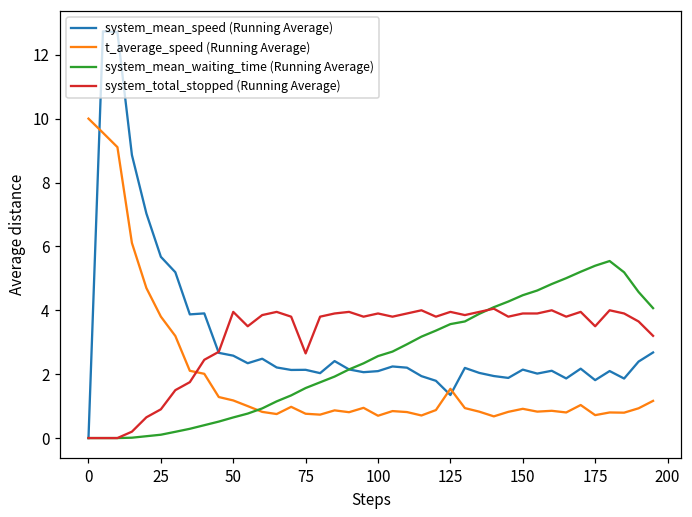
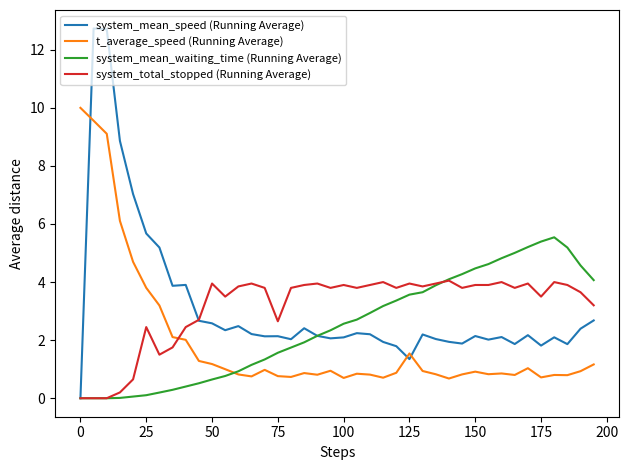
  {
    "system_mean_speed (Running Average)": {
      "25": 5.7,
      "50": 2.6,
      "75": 2.1,
      "100": 2.1,
      "125": 1.3,
      "150": 2.1,
      "175": 1.8
    },
    "t_average_speed (Running Average)": {
      "0": 10.0,
      "25": 3.8,
      "50": 1.2,
      "75": 0.8,
      "100": 0.7,
      "125": 1.5,
      "150": 0.9,
      "175": 0.7
    },
    "system_mean_waiting_time (Running Average)": {
      "25": 0.1,
      "50": 0.6,
      "75": 1.6,
      "100": 2.6,
      "125": 3.6,
      "150": 4.5,
      "175": 5.4
    },
    "system_total_stopped (Running Average)": {
-     "25": 0.9,
+     "25": 2.5,
      "50": 4.0,
      "75": 2.7,
      "100": 3.9,
      "125": 4.0,
      "150": 3.9,
      "175": 3.5
    }
  }
